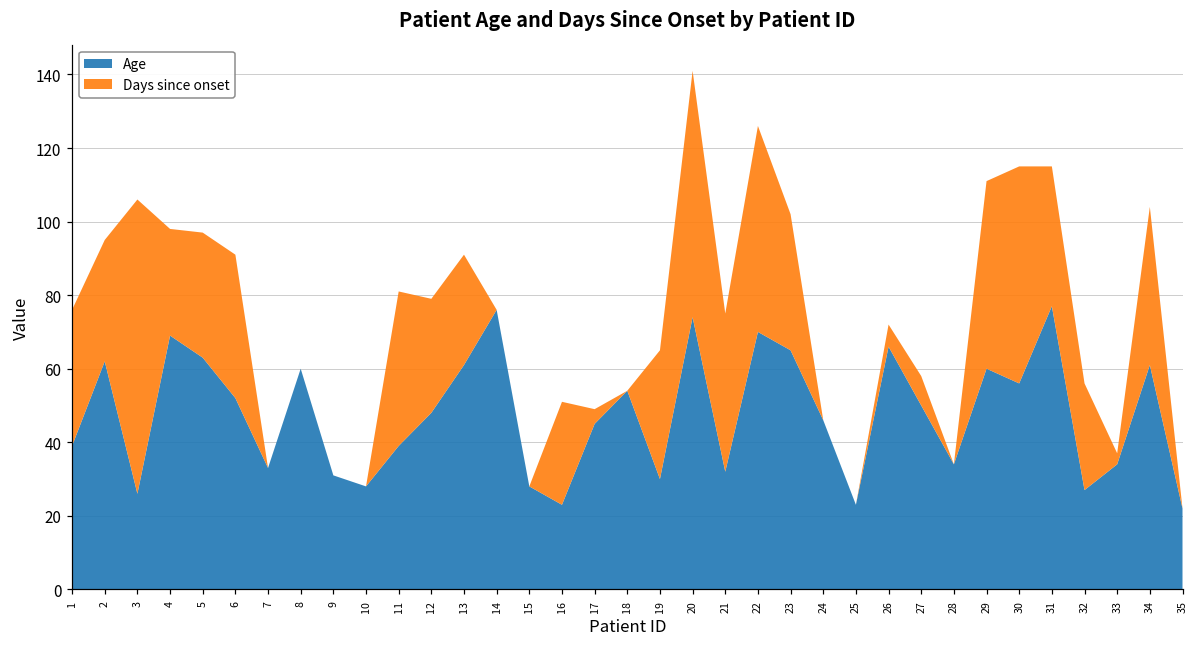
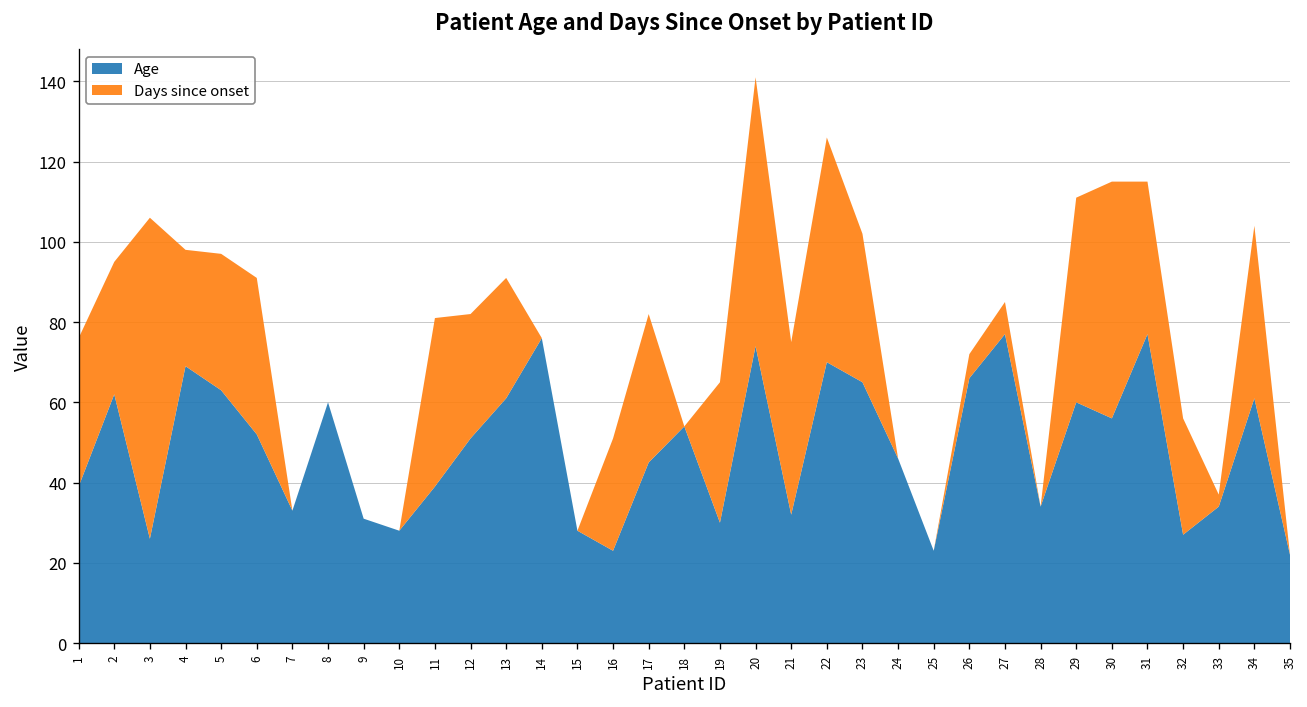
  {
    "Age": {
      "1": 39,
      "2": 62,
      "3": 26,
      "4": 69,
      "5": 63,
      "6": 52,
      "11": 39,
-     "12": 48,
+     "12": 51,
      "13": 61,
      "16": 23,
      "17": 45,
      "19": 30,
      "20": 74,
      "21": 32,
      "22": 70,
      "23": 65,
      "26": 66,
-     "27": 50,
+     "27": 77,
      "29": 60,
      "30": 56,
      "31": 77,
      "32": 27,
      "33": 34,
      "34": 61
    },
    "Days since onset": {
      "1": 37,
      "2": 33,
      "3": 80,
      "4": 29,
      "5": 34,
      "6": 39,
      "11": 42,
      "12": 31,
      "13": 30,
      "16": 28,
-     "17": 4,
+     "17": 37,
      "19": 35,
      "20": 67,
      "21": 43,
      "22": 56,
      "23": 37,
      "26": 6,
      "27": 8,
      "29": 51,
      "30": 59,
      "31": 38,
      "32": 29,
      "33": 3,
      "34": 43
    }
  }
